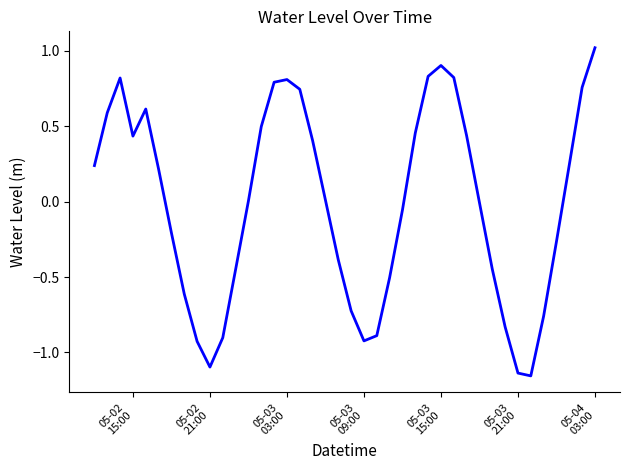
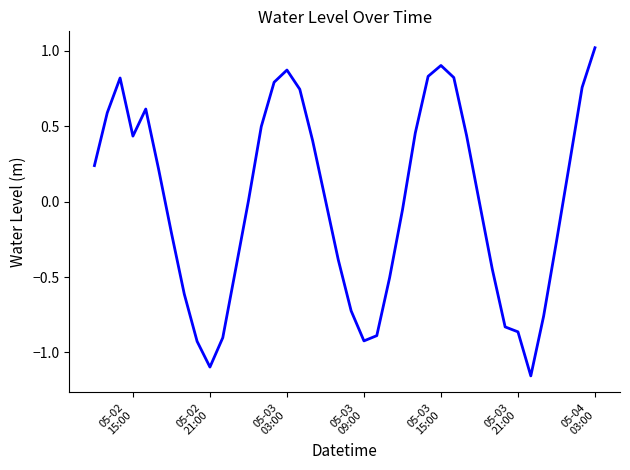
  {
    "05-02 15:00": 0.44,
    "05-02 21:00": -1.10,
-   "05-03 03:00": 0.81,
+   "05-03 03:00": 0.87,
    "05-03 09:00": -0.92,
    "05-03 15:00": 0.90,
-   "05-03 21:00": -1.14,
+   "05-03 21:00": -0.86,
    "05-04 03:00": 1.02
  }
